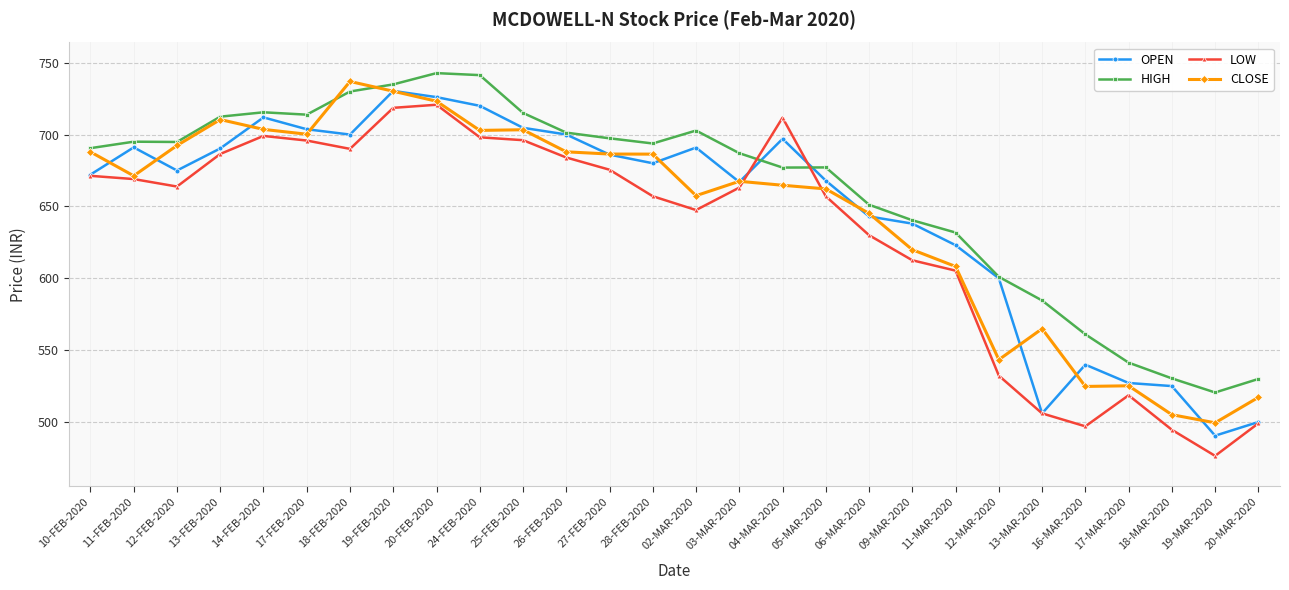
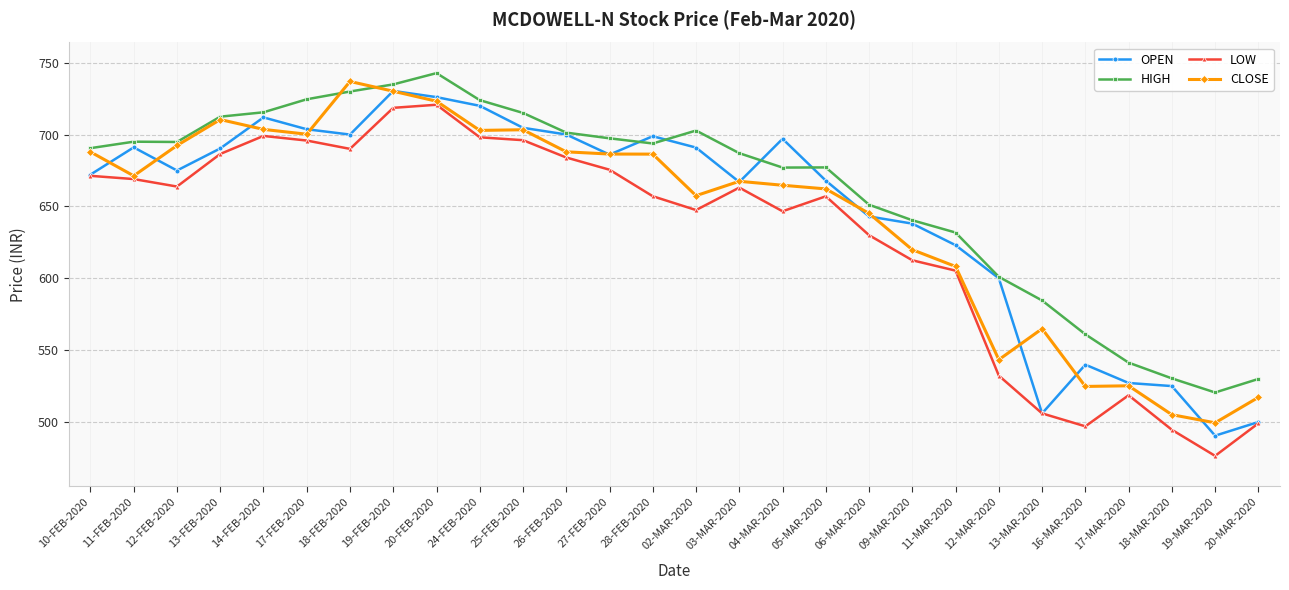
  {
    "OPEN": {
      "11-FEB-2020": 691,
      "12-FEB-2020": 675,
      "13-FEB-2020": 690,
      "14-FEB-2020": 712,
      "17-FEB-2020": 704,
      "18-FEB-2020": 700,
      "20-FEB-2020": 726,
      "24-FEB-2020": 720,
-     "28-FEB-2020": 680,
+     "28-FEB-2020": 699,
      "02-MAR-2020": 691,
      "04-MAR-2020": 697,
      "05-MAR-2020": 668,
      "06-MAR-2020": 643,
      "09-MAR-2020": 638,
      "11-MAR-2020": 623,
      "16-MAR-2020": 540,
      "17-MAR-2020": 527,
      "18-MAR-2020": 525,
      "19-MAR-2020": 491
    },
    "HIGH": {
      "10-FEB-2020": 691,
      "11-FEB-2020": 695,
      "12-FEB-2020": 695,
      "13-FEB-2020": 712,
      "14-FEB-2020": 715,
-     "17-FEB-2020": 714,
+     "17-FEB-2020": 725,
      "18-FEB-2020": 730,
      "19-FEB-2020": 735,
      "20-FEB-2020": 743,
-     "24-FEB-2020": 741,
+     "24-FEB-2020": 724,
      "25-FEB-2020": 715,
      "27-FEB-2020": 697,
      "28-FEB-2020": 694,
      "02-MAR-2020": 703,
      "03-MAR-2020": 687,
      "04-MAR-2020": 677,
      "05-MAR-2020": 677,
      "06-MAR-2020": 651,
      "09-MAR-2020": 640,
      "11-MAR-2020": 632,
      "13-MAR-2020": 585,
      "16-MAR-2020": 561,
      "17-MAR-2020": 541,
      "18-MAR-2020": 530,
      "19-MAR-2020": 521,
      "20-MAR-2020": 530
    },
    "LOW": {
      "11-FEB-2020": 669,
      "12-FEB-2020": 664,
      "13-FEB-2020": 686,
      "14-FEB-2020": 699,
      "17-FEB-2020": 696,
      "18-FEB-2020": 690,
      "19-FEB-2020": 719,
      "20-FEB-2020": 721,
      "24-FEB-2020": 698,
      "25-FEB-2020": 696,
      "26-FEB-2020": 684,
      "27-FEB-2020": 676,
      "28-FEB-2020": 657,
      "02-MAR-2020": 647,
      "03-MAR-2020": 663,
-     "04-MAR-2020": 712,
+     "04-MAR-2020": 647,
      "05-MAR-2020": 657,
      "06-MAR-2020": 630,
      "09-MAR-2020": 613,
      "11-MAR-2020": 605,
      "12-MAR-2020": 532,
      "16-MAR-2020": 497,
      "17-MAR-2020": 519,
      "18-MAR-2020": 495,
      "19-MAR-2020": 476
    },
    "CLOSE": {
      "10-FEB-2020": 688,
      "11-FEB-2020": 671,
      "12-FEB-2020": 692,
      "13-FEB-2020": 710,
      "14-FEB-2020": 704,
      "17-FEB-2020": 700,
      "18-FEB-2020": 737,
      "20-FEB-2020": 723,
      "24-FEB-2020": 703,
      "26-FEB-2020": 688,
      "28-FEB-2020": 686,
      "02-MAR-2020": 657,
      "04-MAR-2020": 665,
      "05-MAR-2020": 662,
      "06-MAR-2020": 645,
      "09-MAR-2020": 620,
      "11-MAR-2020": 608,
      "12-MAR-2020": 543,
      "13-MAR-2020": 565,
      "16-MAR-2020": 525,
      "17-MAR-2020": 525,
      "18-MAR-2020": 505,
      "19-MAR-2020": 499,
      "20-MAR-2020": 517
    }
  }
